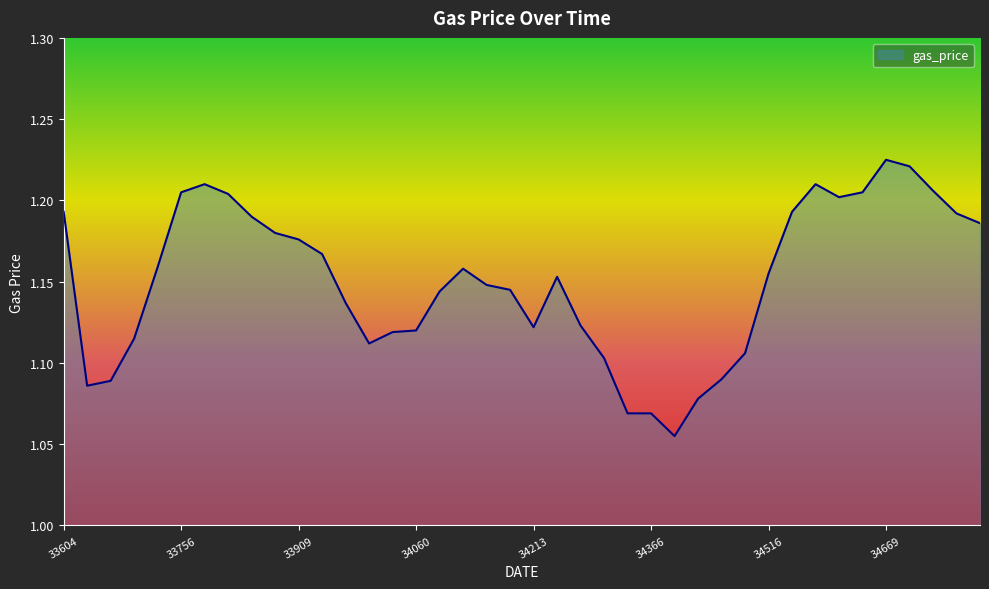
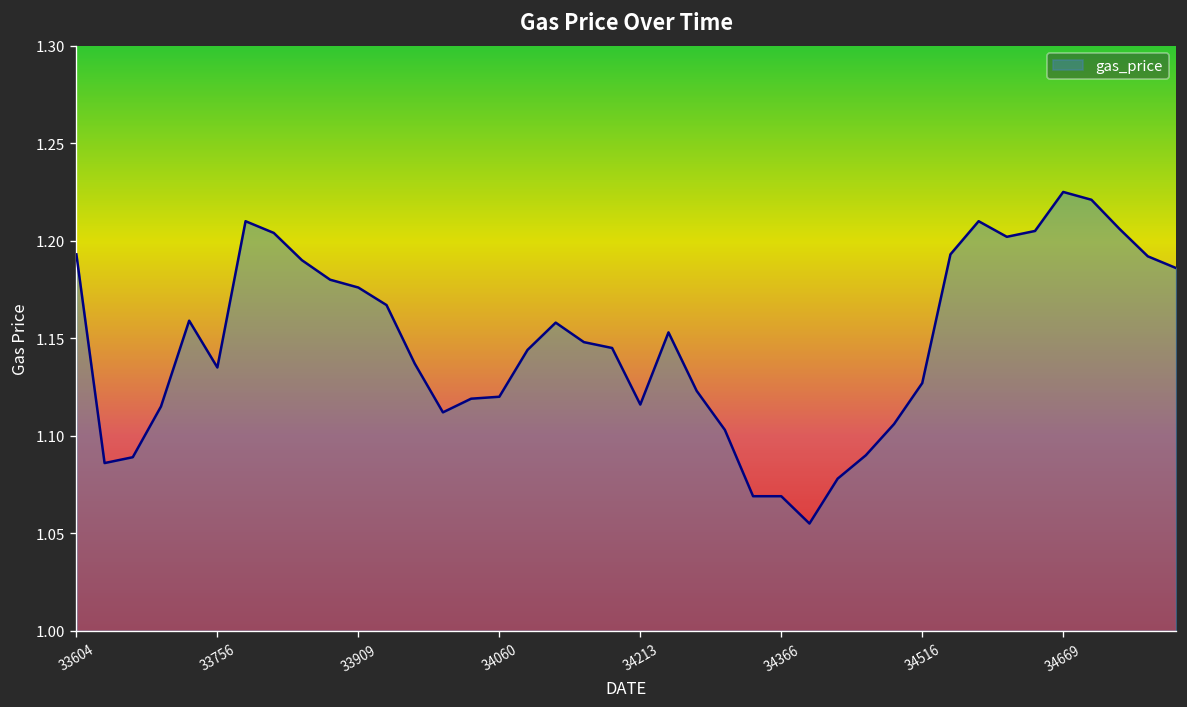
  {
    "33604": 1.193,
-   "33756": 1.205,
+   "33756": 1.135,
    "33909": 1.176,
    "34060": 1.120,
-   "34213": 1.122,
+   "34213": 1.116,
    "34366": 1.069,
-   "34516": 1.155,
+   "34516": 1.127,
    "34669": 1.225
  }
